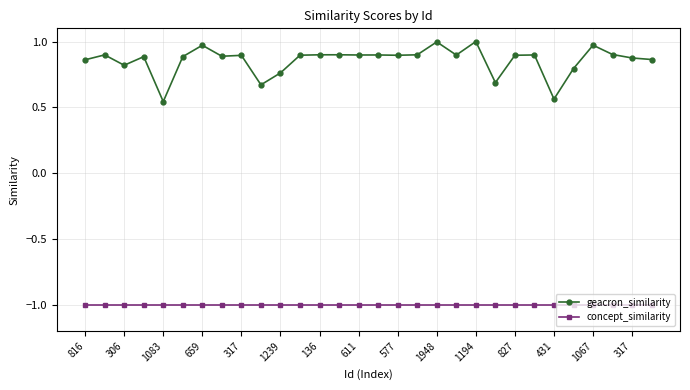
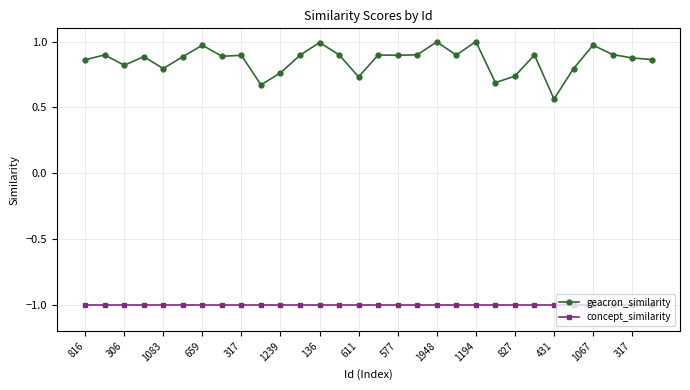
  {
    "geacron_similarity": {
      "816": 0.86,
      "306": 0.82,
-     "1083": 0.54,
+     "1083": 0.79,
      "659": 0.97,
      "1239": 0.76,
-     "136": 0.90,
-     "611": 0.90,
+     "136": 0.99,
+     "611": 0.73,
      "577": 0.90,
      "1948": 1.00,
      "1194": 1.00,
-     "827": 0.90,
+     "827": 0.74,
      "431": 0.56,
      "1067": 0.97
    },
    "concept_similarity": {
      "816": -1.00,
      "306": -1.00,
      "1083": -1.00,
      "659": -1.00,
      "1239": -1.00,
      "136": -1.00,
      "611": -1.00,
      "577": -1.00,
      "1948": -1.00,
      "1194": -1.00,
      "827": -1.00,
      "431": -1.00
    }
  }
